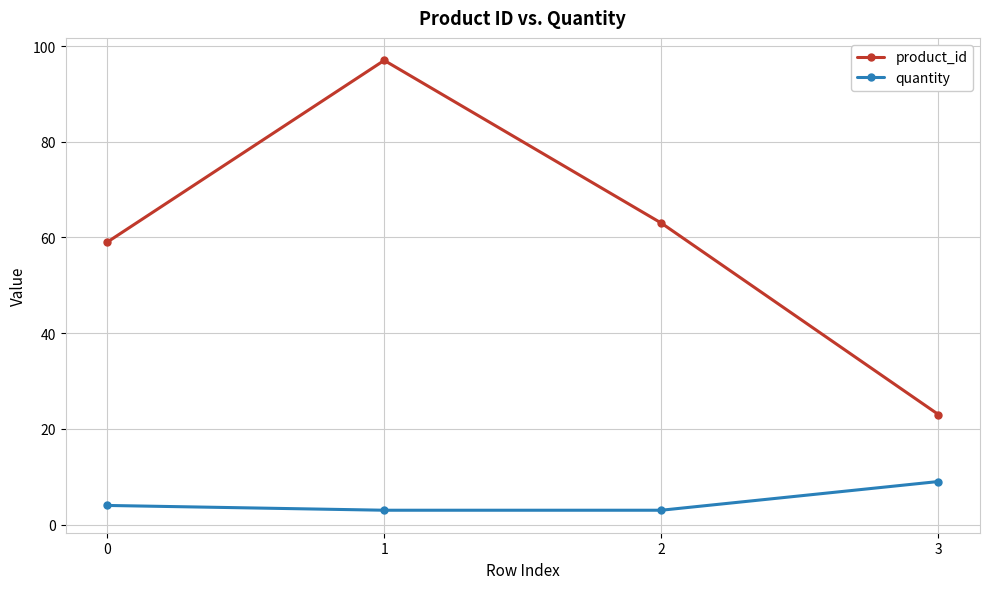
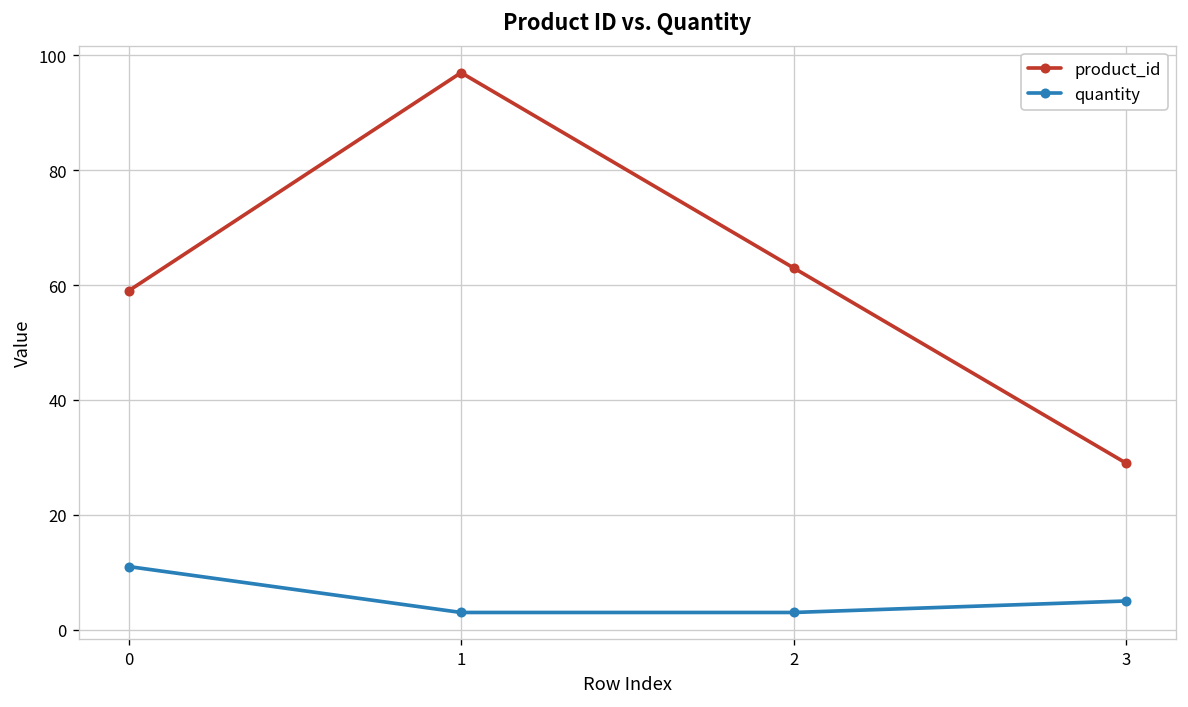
  {
    "product_id": {
      "0": 59,
      "1": 97,
      "2": 63,
-     "3": 23
+     "3": 29
    },
    "quantity": {
-     "0": 4,
+     "0": 11,
      "1": 3,
      "2": 3,
-     "3": 9
+     "3": 5
    }
  }
